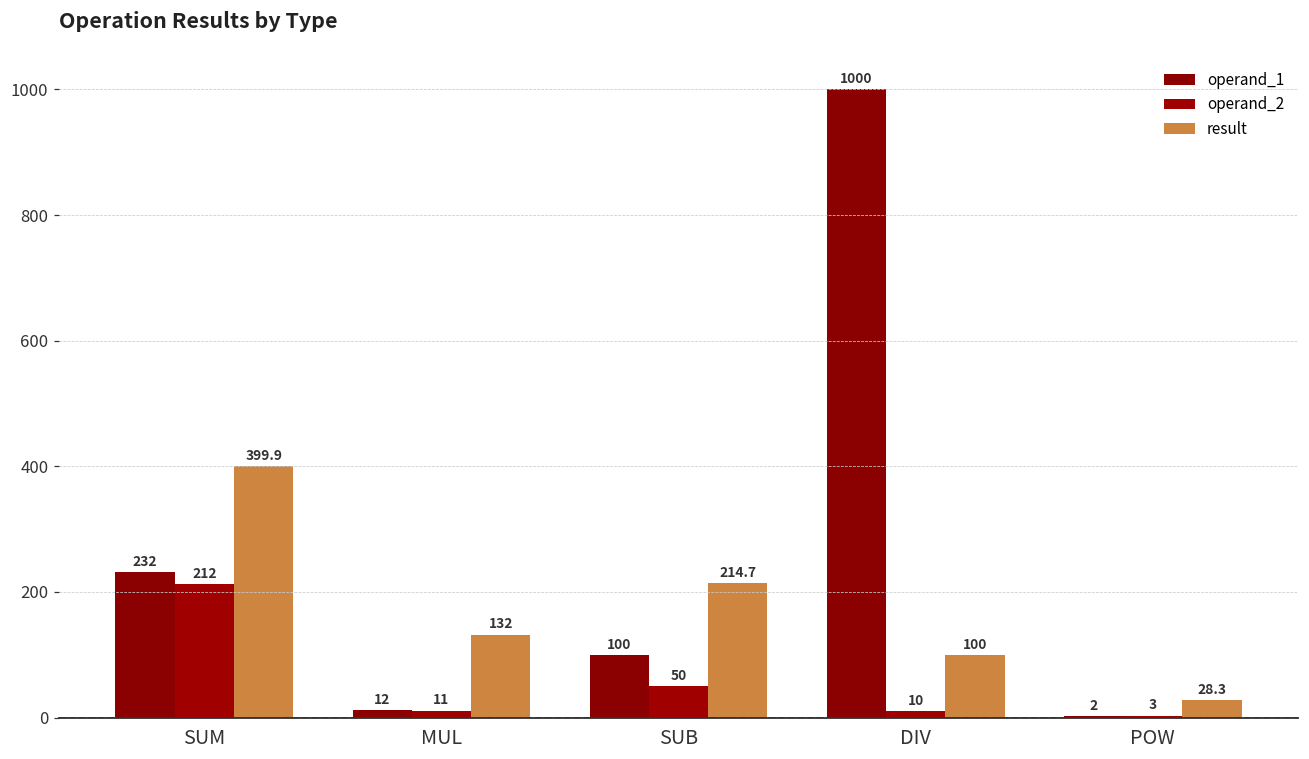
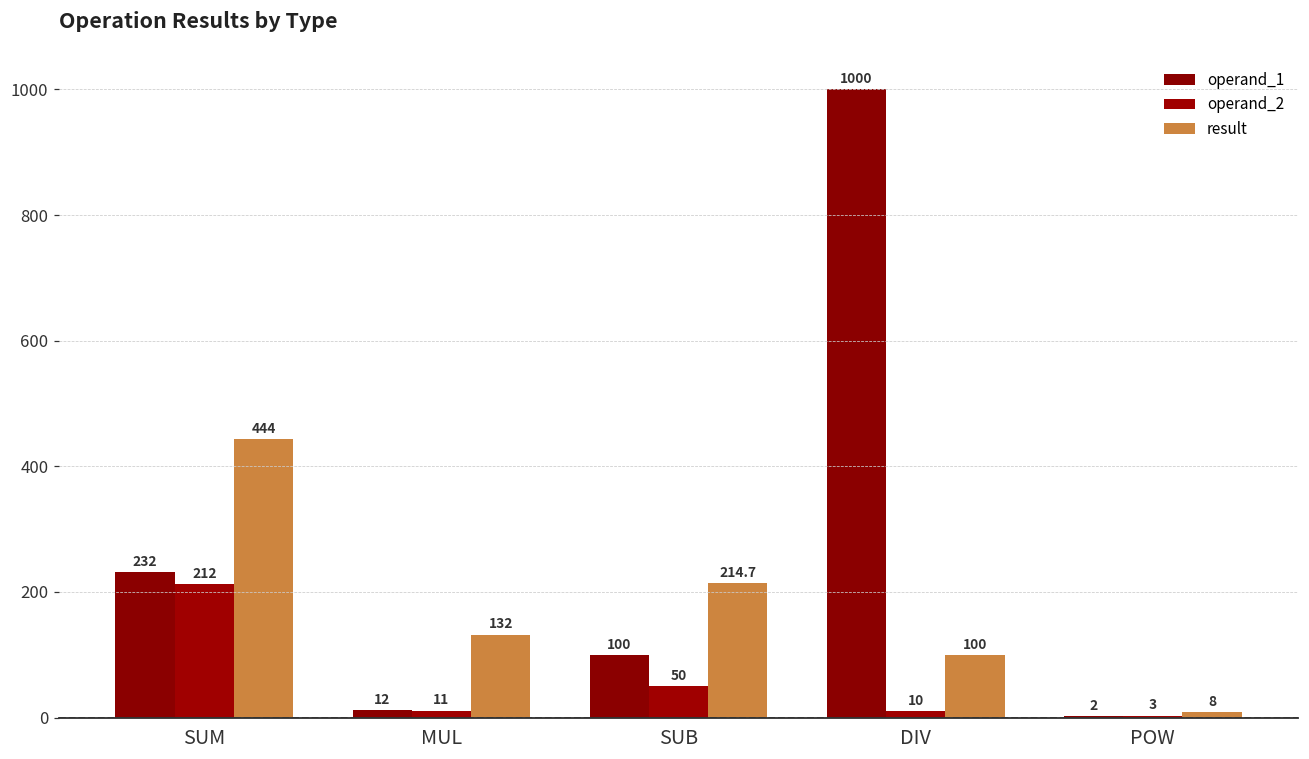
  {
    "result": {
-     "SUM": 399.9,
+     "SUM": 444,
      "MUL": 132,
      "SUB": 214.7,
      "DIV": 100,
-     "POW": 28.3
+     "POW": 8
    }
  }
